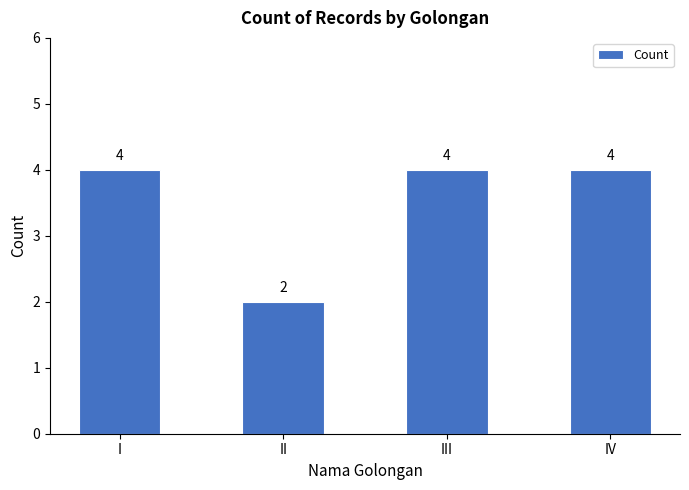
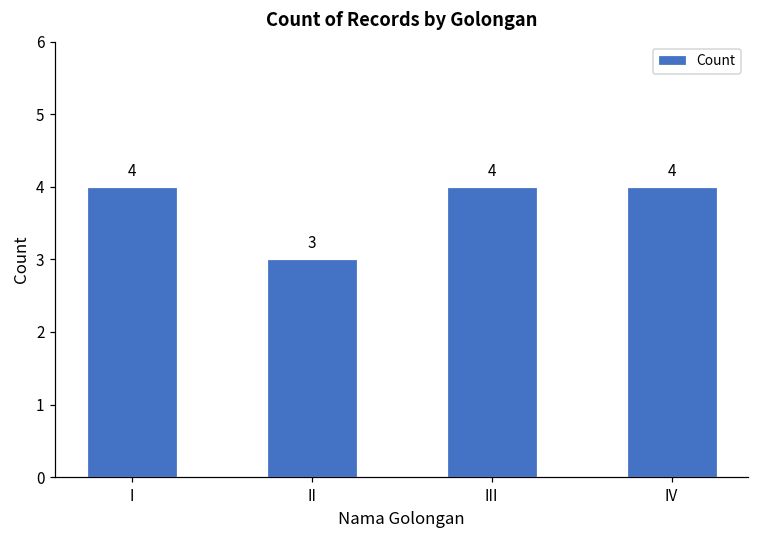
  {
    "I": 4,
-   "II": 2,
+   "II": 3,
    "III": 4,
    "IV": 4
  }
